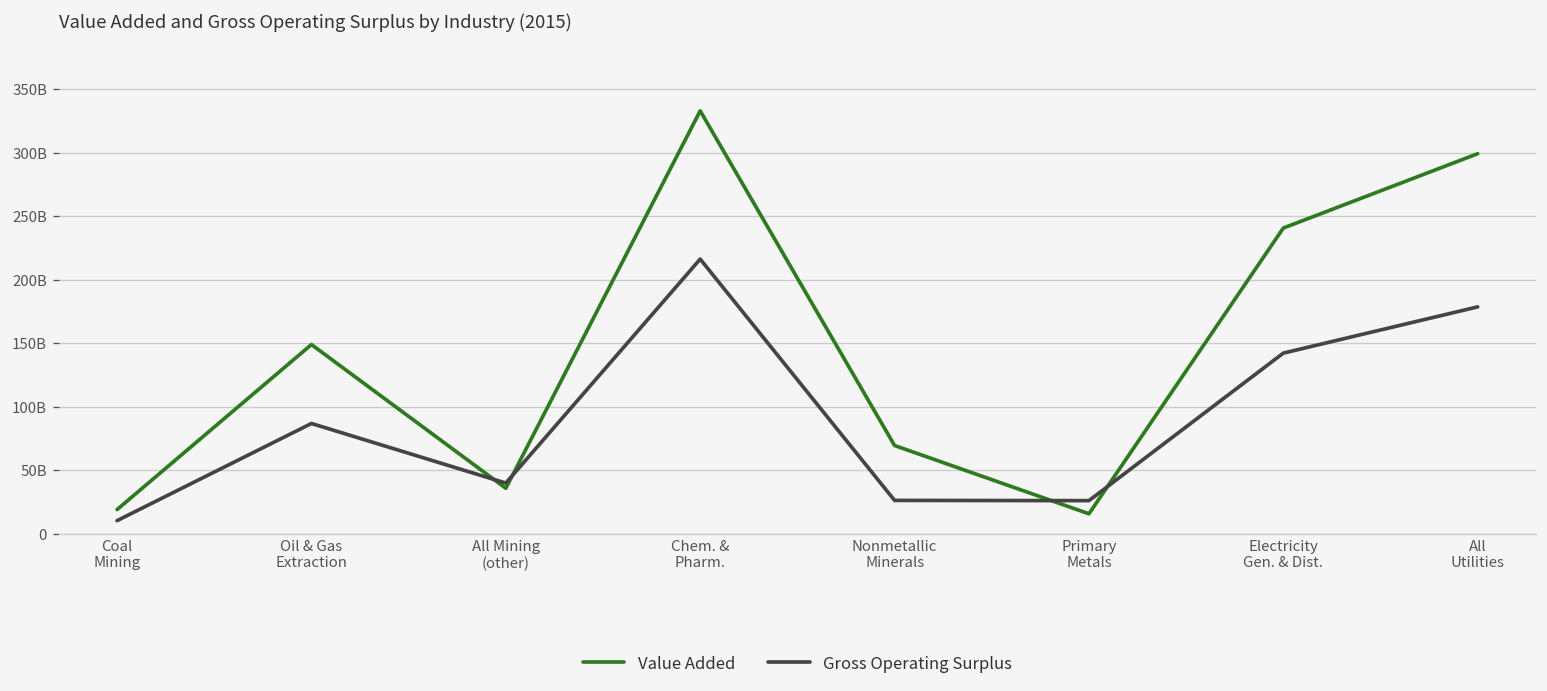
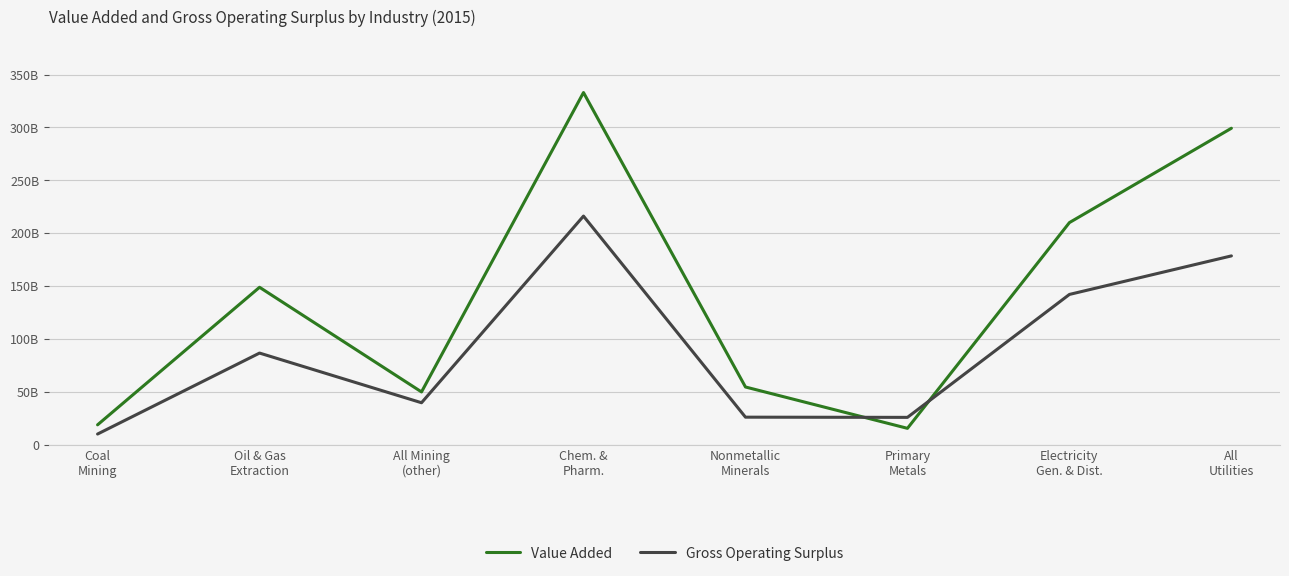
  {
    "Value Added": {
      "Coal Mining": 19000000000,
      "Oil & Gas Extraction": 149000000000,
-     "All Mining (other)": 36000000000,
+     "All Mining (other)": 50000000000,
      "Chem. & Pharm.": 333000000000,
-     "Nonmetallic Minerals": 69000000000,
+     "Nonmetallic Minerals": 55000000000,
      "Primary Metals": 16000000000,
-     "Electricity Gen. & Dist.": 241000000000,
+     "Electricity Gen. & Dist.": 210000000000,
      "All Utilities": 299000000000
    },
    "Gross Operating Surplus": {
      "Coal Mining": 10000000000,
      "Oil & Gas Extraction": 87000000000,
      "All Mining (other)": 40000000000,
      "Chem. & Pharm.": 216000000000,
      "Nonmetallic Minerals": 26000000000,
      "Primary Metals": 26000000000,
      "Electricity Gen. & Dist.": 142000000000,
      "All Utilities": 179000000000
    }
  }
